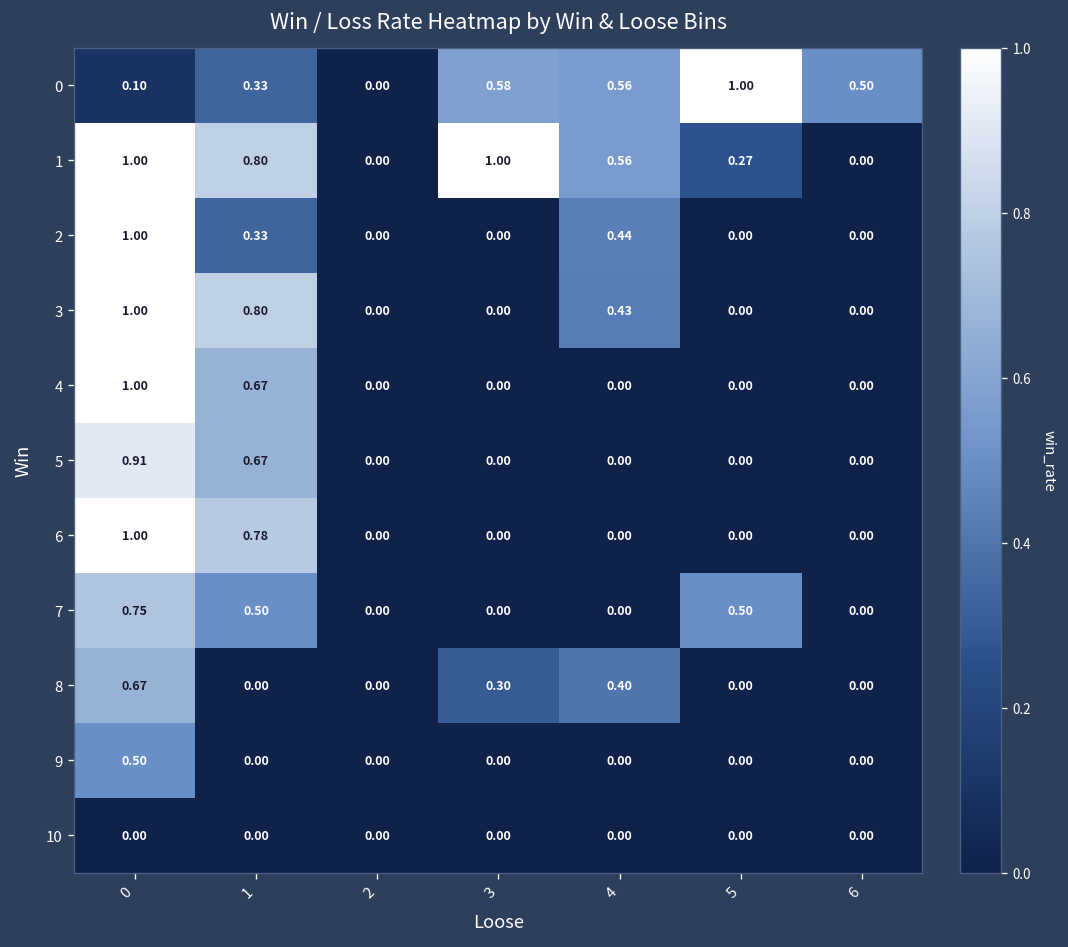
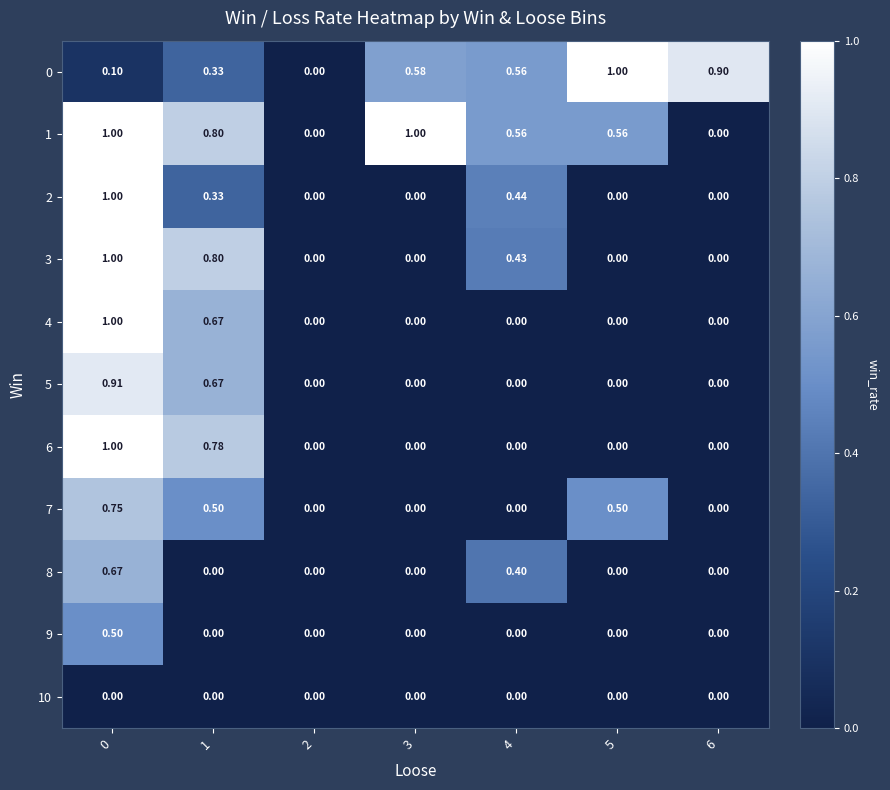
  {
    "0": {
      "0": 0.10,
      "1": 0.33,
      "2": 0.00,
      "3": 0.58,
      "4": 0.56,
      "5": 1.00,
-     "6": 0.50
+     "6": 0.90
    },
    "1": {
      "0": 1.00,
      "1": 0.80,
      "2": 0.00,
      "3": 1.00,
      "4": 0.56,
-     "5": 0.27,
+     "5": 0.56,
      "6": 0.00
    },
    "2": {
      "0": 1.00,
      "1": 0.33,
      "2": 0.00,
      "3": 0.00,
      "4": 0.44,
      "5": 0.00,
      "6": 0.00
    },
    "3": {
      "0": 1.00,
      "1": 0.80,
      "2": 0.00,
      "3": 0.00,
      "4": 0.43,
      "5": 0.00,
      "6": 0.00
    },
    "4": {
      "0": 1.00,
      "1": 0.67,
      "2": 0.00,
      "3": 0.00,
      "4": 0.00,
      "5": 0.00,
      "6": 0.00
    },
    "5": {
      "0": 0.91,
      "1": 0.67,
      "2": 0.00,
      "3": 0.00,
      "4": 0.00,
      "5": 0.00,
      "6": 0.00
    },
    "6": {
      "0": 1.00,
      "1": 0.78,
      "2": 0.00,
      "3": 0.00,
      "4": 0.00,
      "5": 0.00,
      "6": 0.00
    },
    "7": {
      "0": 0.75,
      "1": 0.50,
      "2": 0.00,
      "3": 0.00,
      "4": 0.00,
      "5": 0.50,
      "6": 0.00
    },
    "8": {
      "0": 0.67,
      "1": 0.00,
      "2": 0.00,
-     "3": 0.30,
+     "3": 0.00,
      "4": 0.40,
      "5": 0.00,
      "6": 0.00
    },
    "9": {
      "0": 0.50,
      "1": 0.00,
      "2": 0.00,
      "3": 0.00,
      "4": 0.00,
      "5": 0.00,
      "6": 0.00
    },
    "10": {
      "0": 0.00,
      "1": 0.00,
      "2": 0.00,
      "3": 0.00,
      "4": 0.00,
      "5": 0.00,
      "6": 0.00
    }
  }
